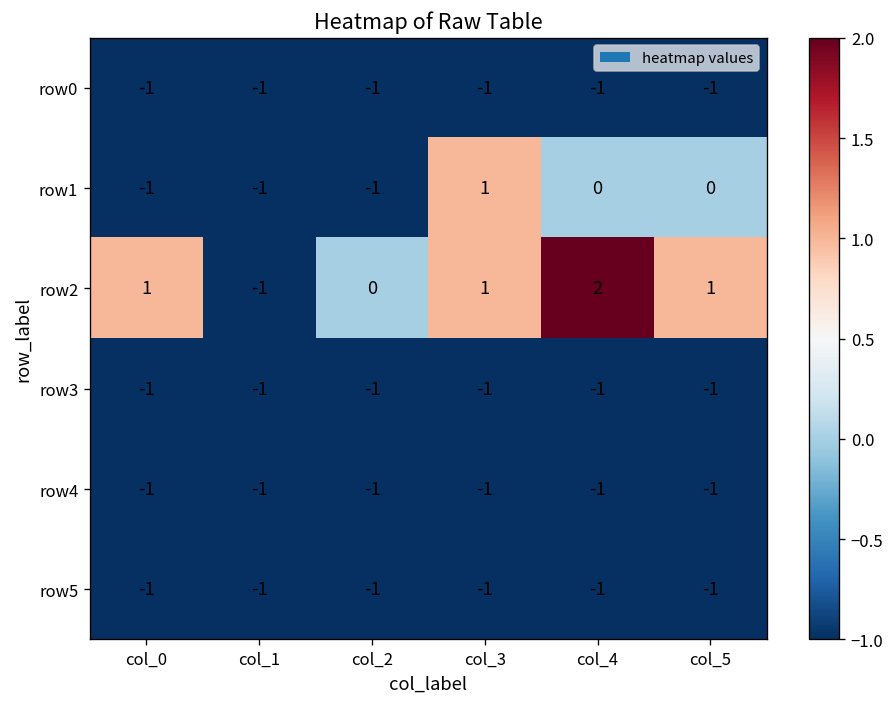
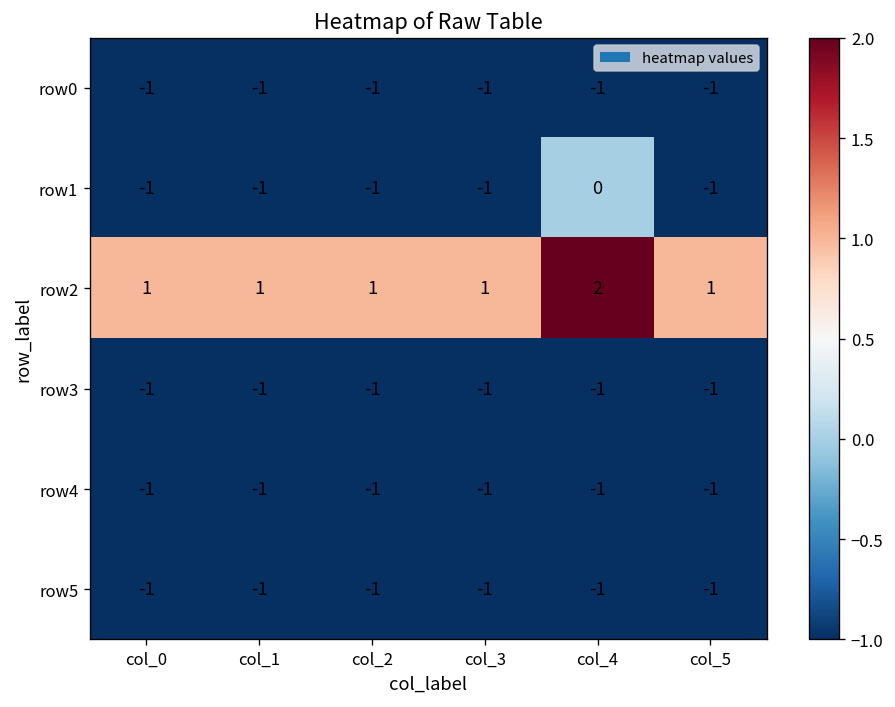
  {
    "row0": {
      "col_0": -1,
      "col_1": -1,
      "col_2": -1,
      "col_3": -1,
      "col_4": -1,
      "col_5": -1
    },
    "row1": {
      "col_0": -1,
      "col_1": -1,
      "col_2": -1,
-     "col_3": 1,
+     "col_3": -1,
      "col_4": 0,
-     "col_5": 0
+     "col_5": -1
    },
    "row2": {
      "col_0": 1,
-     "col_1": -1,
-     "col_2": 0,
+     "col_1": 1,
+     "col_2": 1,
      "col_3": 1,
      "col_4": 2,
      "col_5": 1
    },
    "row3": {
      "col_0": -1,
      "col_1": -1,
      "col_2": -1,
      "col_3": -1,
      "col_4": -1,
      "col_5": -1
    },
    "row4": {
      "col_0": -1,
      "col_1": -1,
      "col_2": -1,
      "col_3": -1,
      "col_4": -1,
      "col_5": -1
    },
    "row5": {
      "col_0": -1,
      "col_1": -1,
      "col_2": -1,
      "col_3": -1,
      "col_4": -1,
      "col_5": -1
    }
  }
